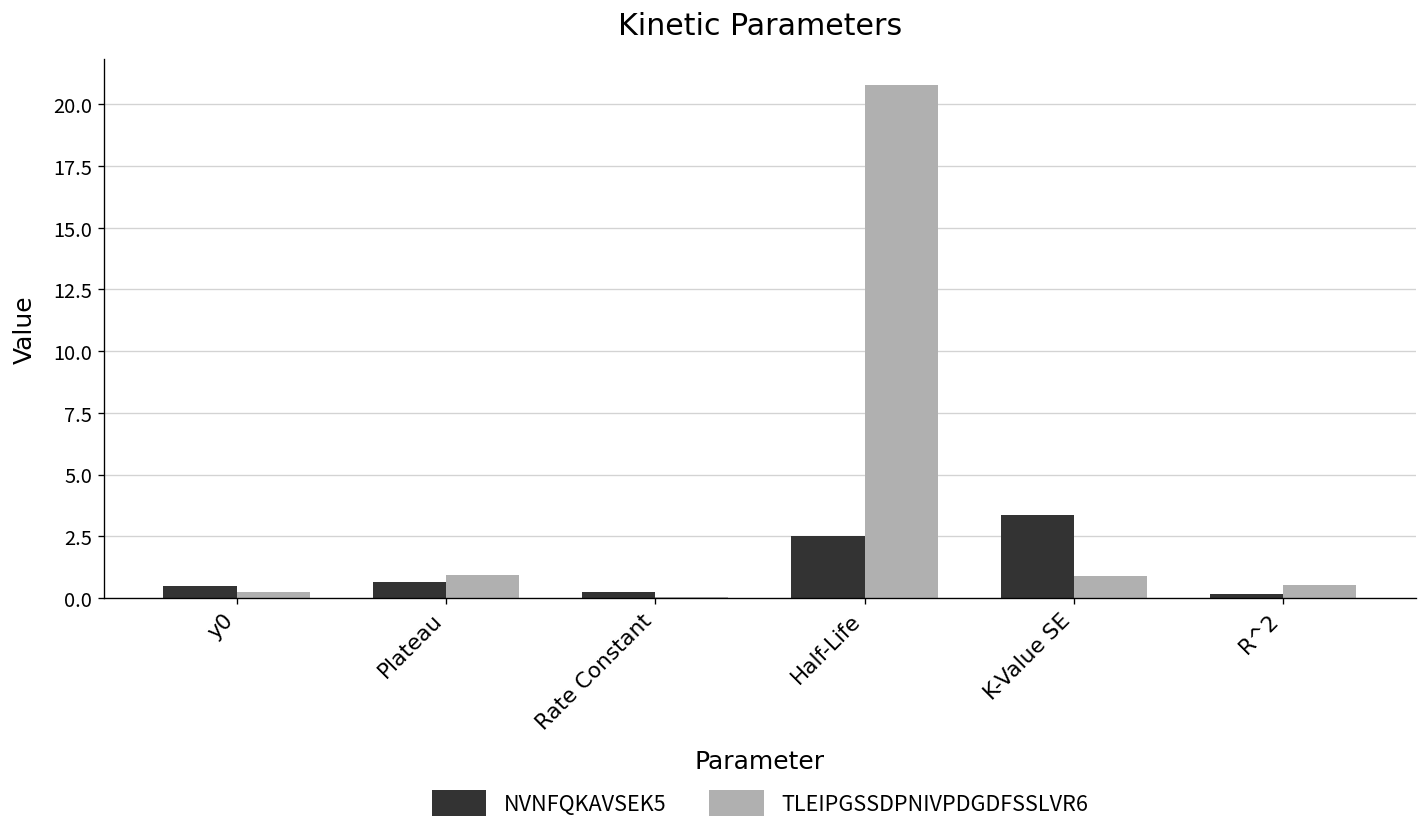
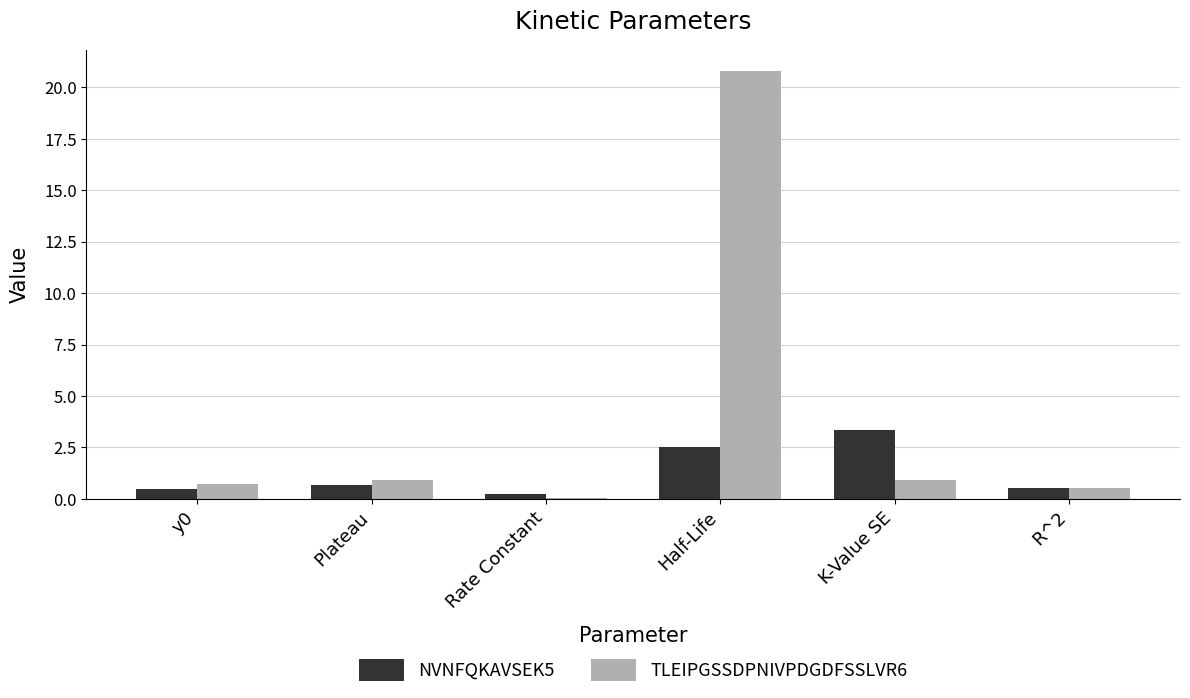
  {
    "NVNFQKAVSEK5": {
      "y0": 0.5,
      "Plateau": 0.7,
      "Rate Constant": 0.2,
      "Half-Life": 2.5,
      "K-Value SE": 3.4,
-     "R^2": 0.1
+     "R^2": 0.5
    },
    "TLEIPGSSDPNIVPDGDFSSLVR6": {
-     "y0": 0.2,
+     "y0": 0.7,
      "Plateau": 0.9,
      "Half-Life": 20.8,
      "K-Value SE": 0.9,
      "R^2": 0.5
    }
  }
